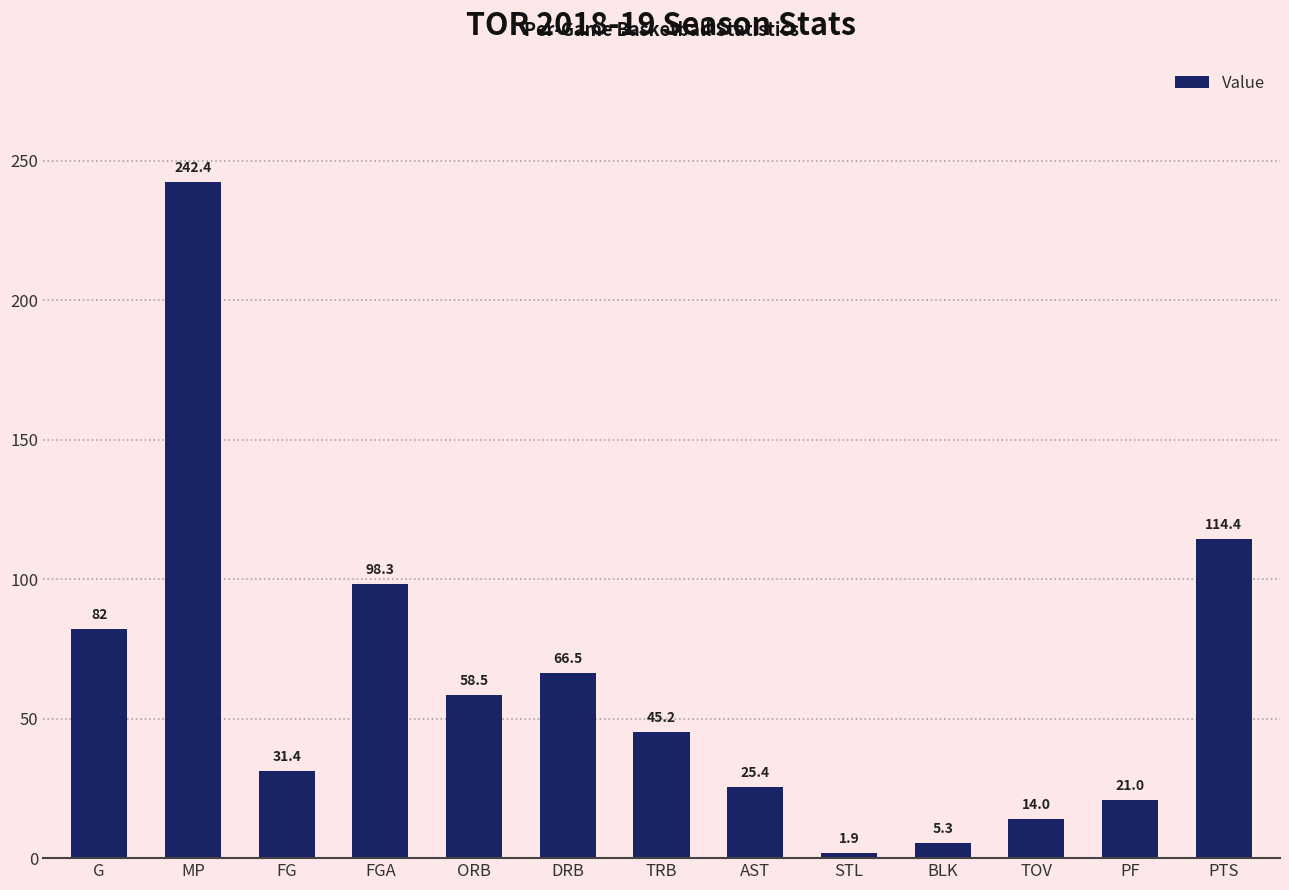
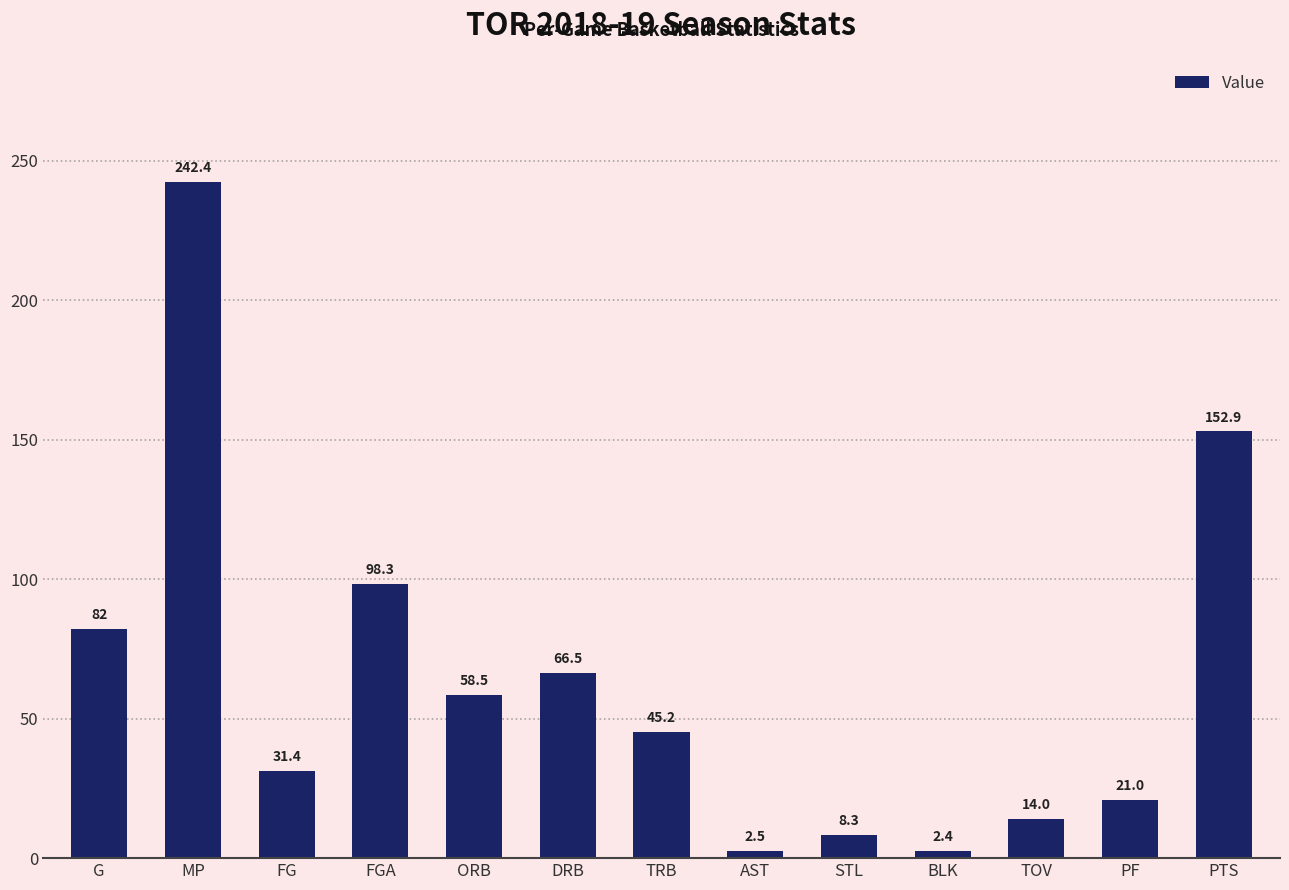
  {
    "G": 82,
    "MP": 242.4,
    "FG": 31.4,
    "FGA": 98.3,
    "ORB": 58.5,
    "DRB": 66.5,
    "TRB": 45.2,
-   "AST": 25.4,
-   "STL": 1.9,
-   "BLK": 5.3,
+   "AST": 2.5,
+   "STL": 8.3,
+   "BLK": 2.4,
    "TOV": 14.0,
    "PF": 21.0,
-   "PTS": 114.4
+   "PTS": 152.9
  }
